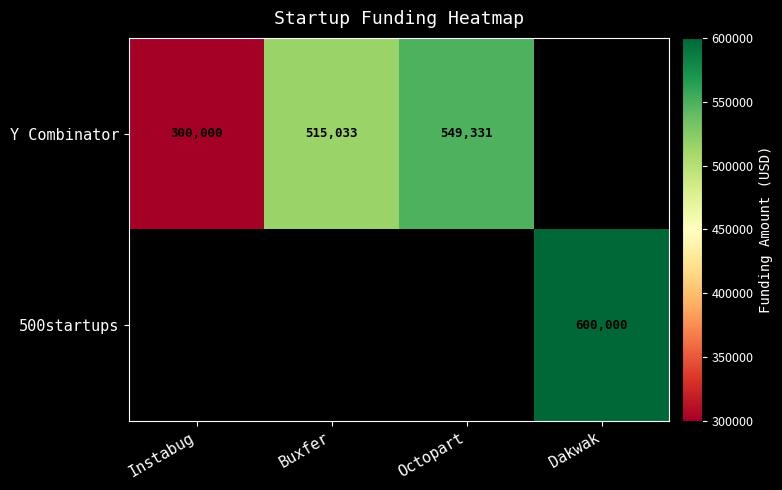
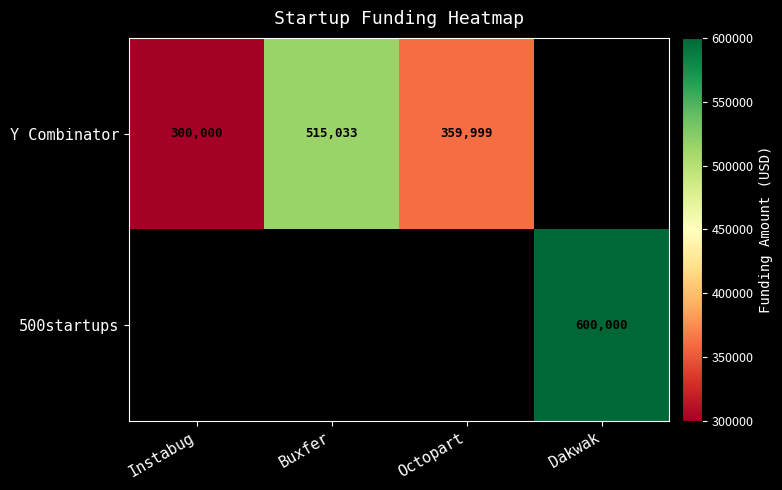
  {
    "Y Combinator": {
      "Instabug": "300,000",
      "Buxfer": "515,033",
-     "Octopart": "549,331"
+     "Octopart": "359,999"
    },
    "500startups": {
      "Dakwak": "600,000"
    }
  }
